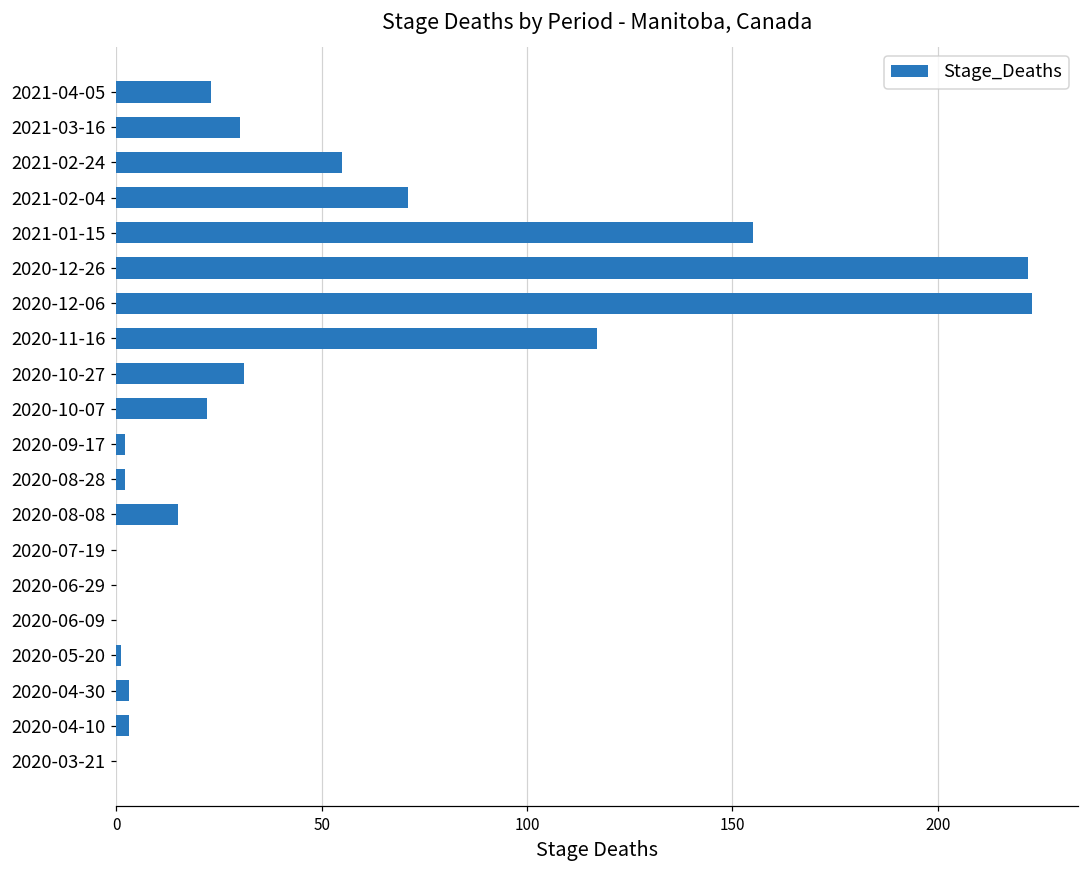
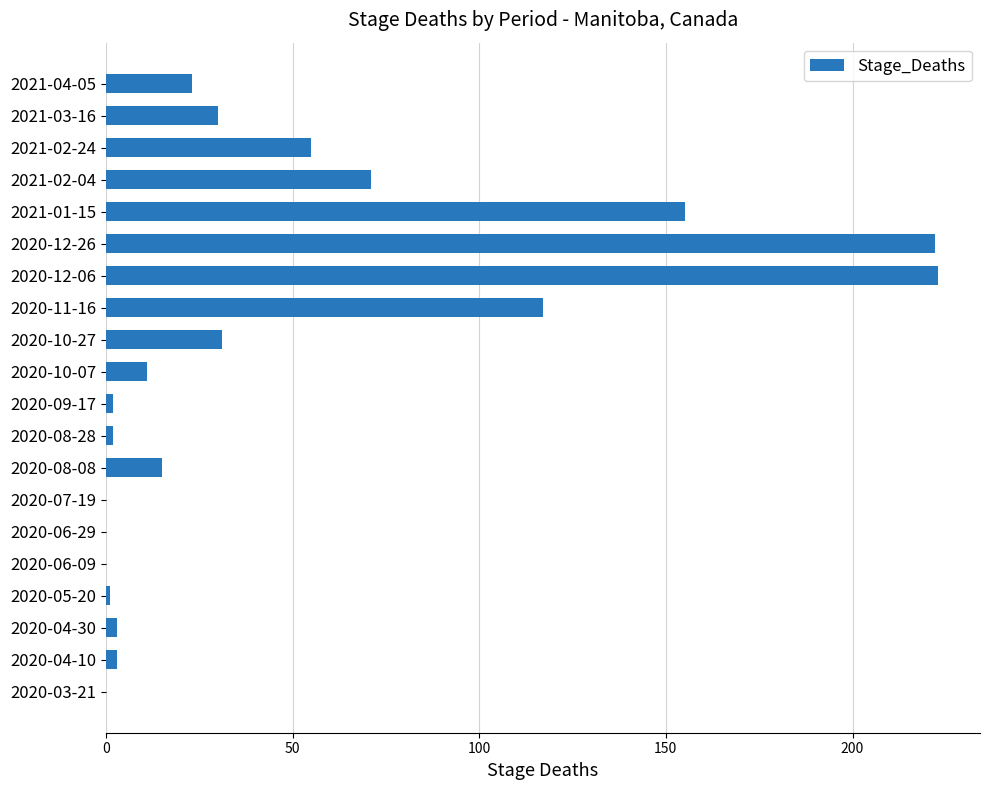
  {
    "2021-04-05": 23,
    "2021-03-16": 30,
    "2021-02-24": 55,
    "2021-02-04": 71,
    "2021-01-15": 155,
    "2020-12-26": 222,
    "2020-12-06": 223,
    "2020-11-16": 117,
    "2020-10-27": 31,
-   "2020-10-07": 22,
+   "2020-10-07": 11,
    "2020-09-17": 2,
    "2020-08-28": 2,
    "2020-08-08": 15,
    "2020-07-19": 0,
    "2020-06-29": 0,
    "2020-06-09": 0,
    "2020-05-20": 1,
    "2020-04-30": 3,
    "2020-04-10": 3,
    "2020-03-21": 0
  }
